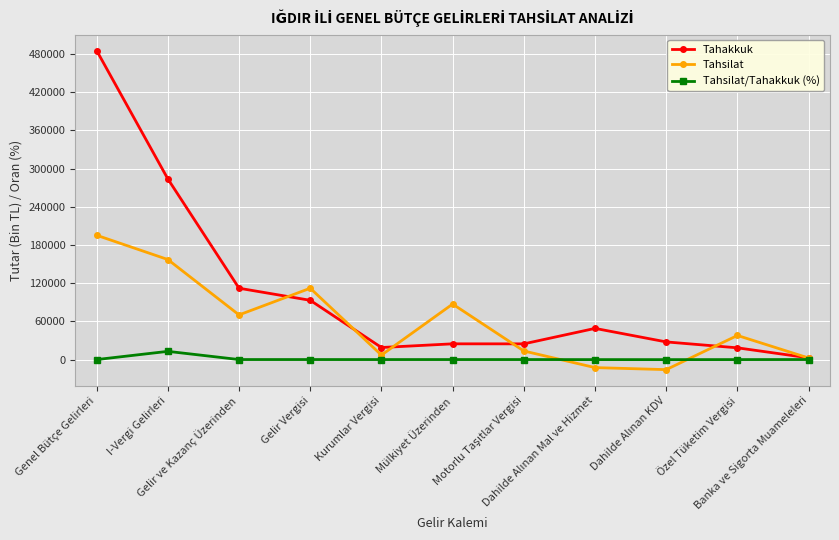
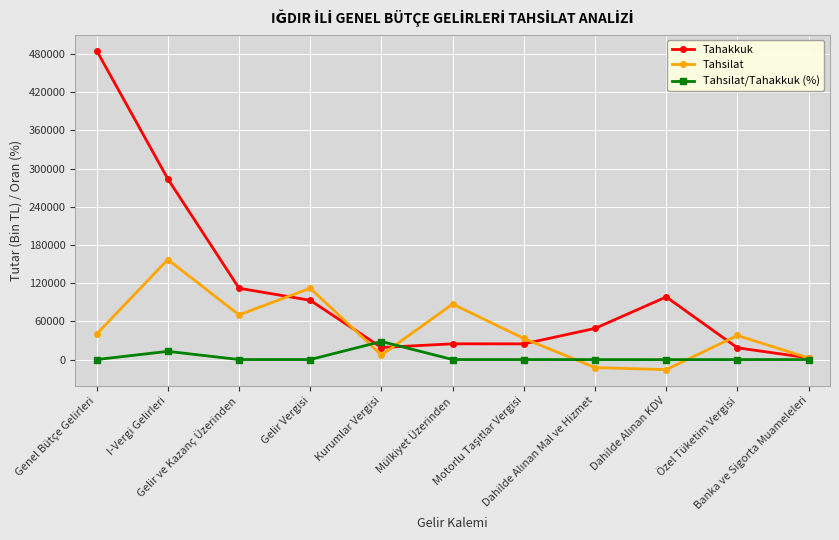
  {
    "Tahakkuk": {
      "Genel Bütçe Gelirleri": 490000,
      "I-Vergi Gelirleri": 280000,
      "Gelir ve Kazanç Üzerinden": 110000,
      "Gelir Vergisi": 90000,
      "Kurumlar Vergisi": 20000,
      "Mülkiyet Üzerinden": 20000,
      "Motorlu Taşıtlar Vergisi": 20000,
      "Dahilde Alınan Mal ve Hizmet": 50000,
-     "Dahilde Alınan KDV": 30000,
+     "Dahilde Alınan KDV": 100000,
      "Özel Tüketim Vergisi": 20000
    },
    "Tahsilat": {
-     "Genel Bütçe Gelirleri": 200000,
+     "Genel Bütçe Gelirleri": 40000,
      "I-Vergi Gelirleri": 160000,
      "Gelir ve Kazanç Üzerinden": 70000,
      "Gelir Vergisi": 110000,
      "Kurumlar Vergisi": 10000,
      "Mülkiyet Üzerinden": 90000,
-     "Motorlu Taşıtlar Vergisi": 10000,
+     "Motorlu Taşıtlar Vergisi": 30000,
      "Dahilde Alınan Mal ve Hizmet": -10000,
      "Dahilde Alınan KDV": -20000,
      "Özel Tüketim Vergisi": 40000
    },
    "Tahsilat/Tahakkuk (%)": {
      "Genel Bütçe Gelirleri": 0,
      "I-Vergi Gelirleri": 10000,
      "Gelir ve Kazanç Üzerinden": 0,
      "Gelir Vergisi": 0,
-     "Kurumlar Vergisi": 0,
+     "Kurumlar Vergisi": 30000,
      "Mülkiyet Üzerinden": 0,
      "Motorlu Taşıtlar Vergisi": 0,
      "Dahilde Alınan Mal ve Hizmet": 0,
      "Dahilde Alınan KDV": 0,
      "Özel Tüketim Vergisi": 0
    }
  }
